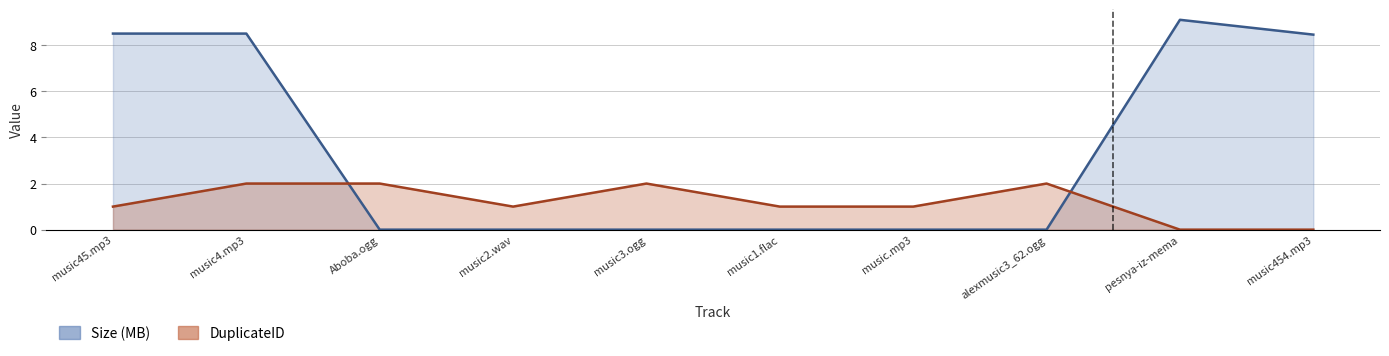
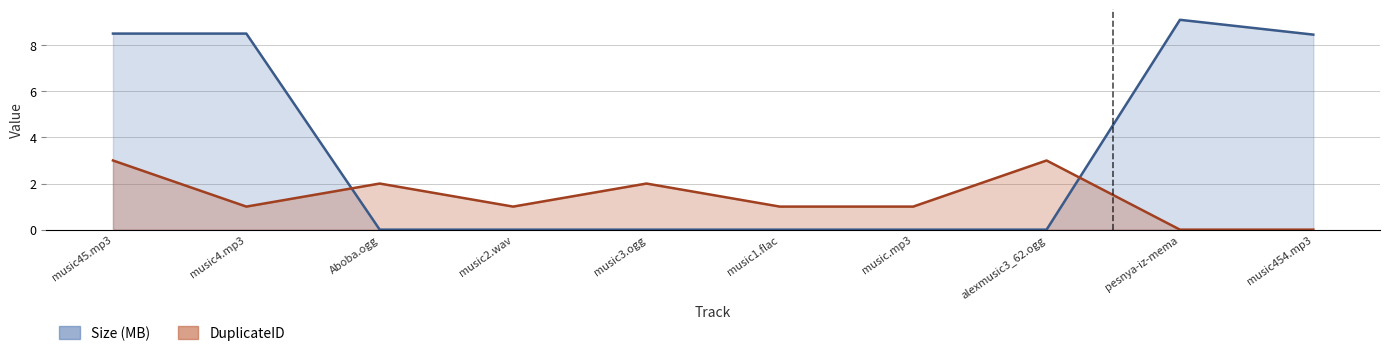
  {
    "Size (MB)": {
      "music45.mp3": 8.5,
      "music4.mp3": 8.5,
      "Aboba.ogg": 0,
      "music2.wav": 0,
      "music3.ogg": 0,
      "music1.flac": 0,
      "music.mp3": 0,
      "alexmusic3_62.ogg": 0,
      "pesnya-iz-mema": 9,
      "music454.mp3": 8.5
    },
    "DuplicateID": {
-     "music45.mp3": 1,
-     "music4.mp3": 2,
+     "music45.mp3": 3,
+     "music4.mp3": 1,
      "Aboba.ogg": 2,
      "music2.wav": 1,
      "music3.ogg": 2,
      "music1.flac": 1,
      "music.mp3": 1,
-     "alexmusic3_62.ogg": 2,
+     "alexmusic3_62.ogg": 3,
      "pesnya-iz-mema": 0,
      "music454.mp3": 0
    }
  }
